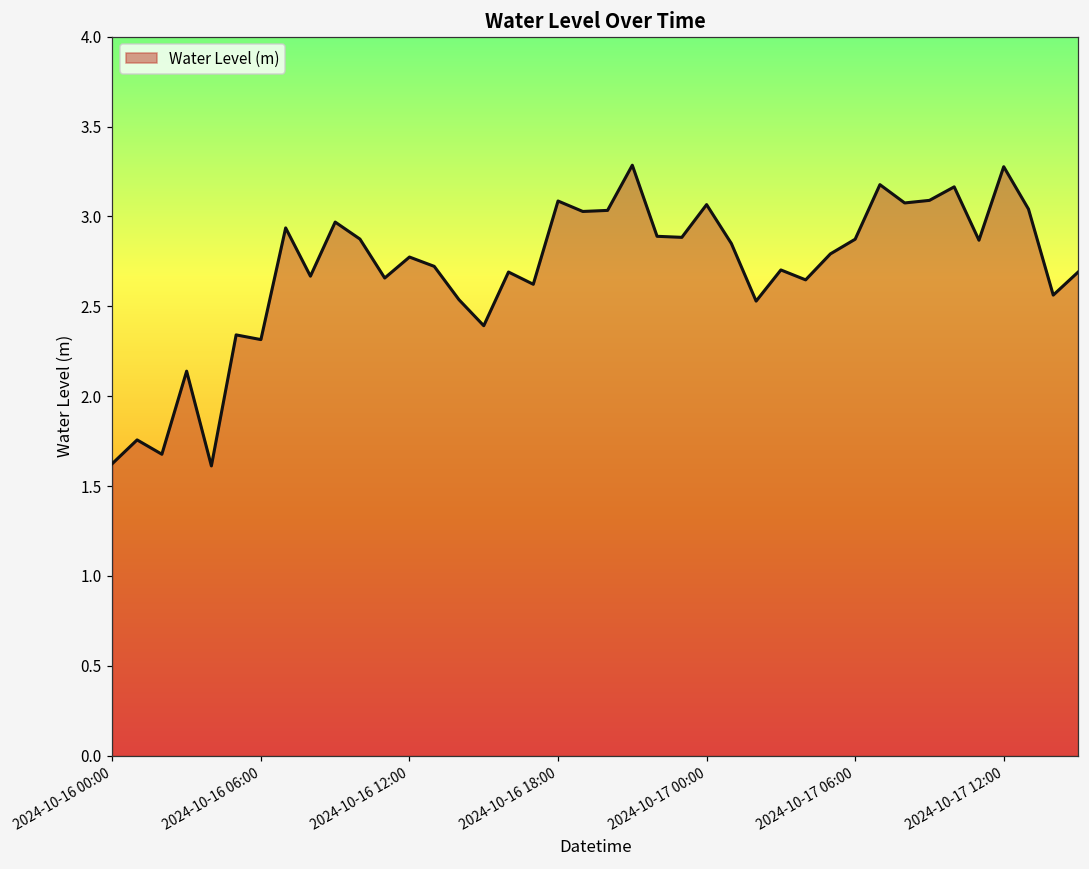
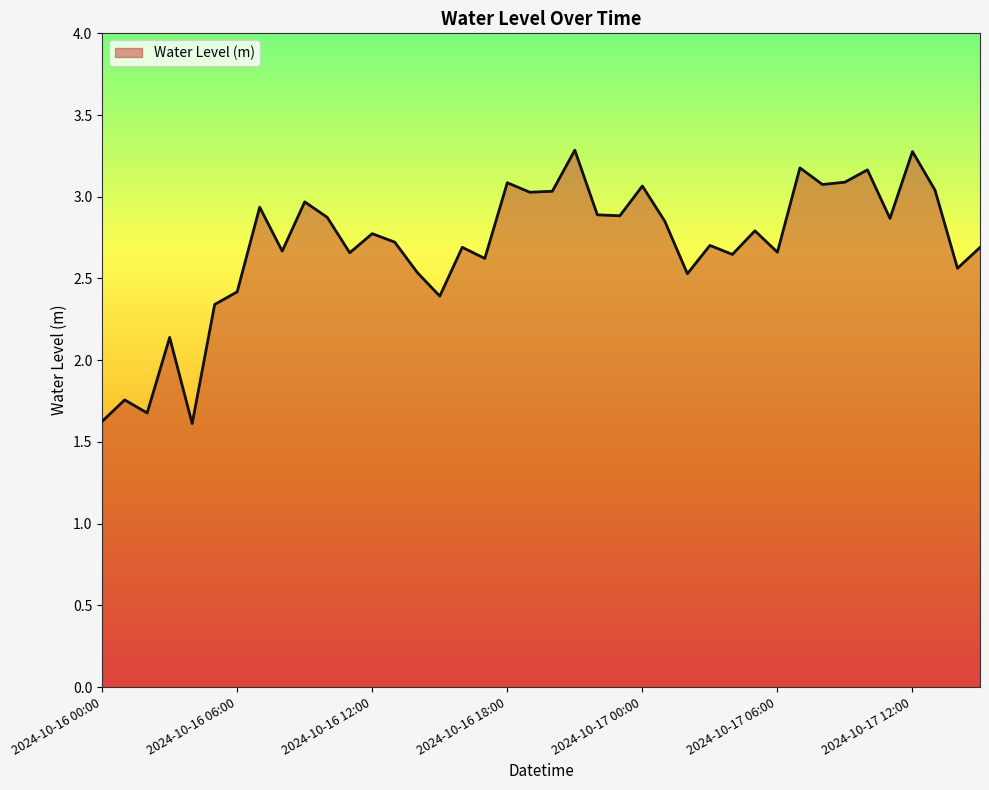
  {
    "2024-10-16 00:00": 1.63,
-   "2024-10-16 06:00": 2.31,
+   "2024-10-16 06:00": 2.42,
    "2024-10-16 12:00": 2.77,
    "2024-10-16 18:00": 3.09,
    "2024-10-17 00:00": 3.07,
-   "2024-10-17 06:00": 2.87,
+   "2024-10-17 06:00": 2.66,
    "2024-10-17 12:00": 3.28
  }
